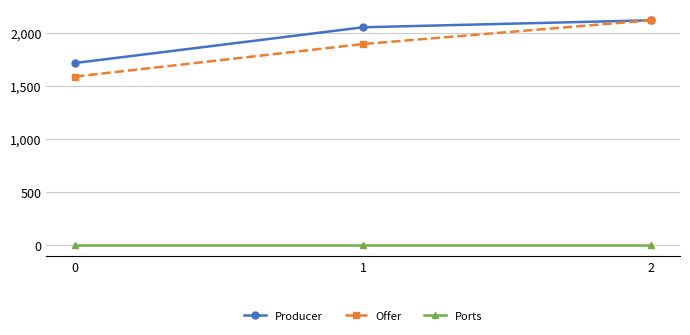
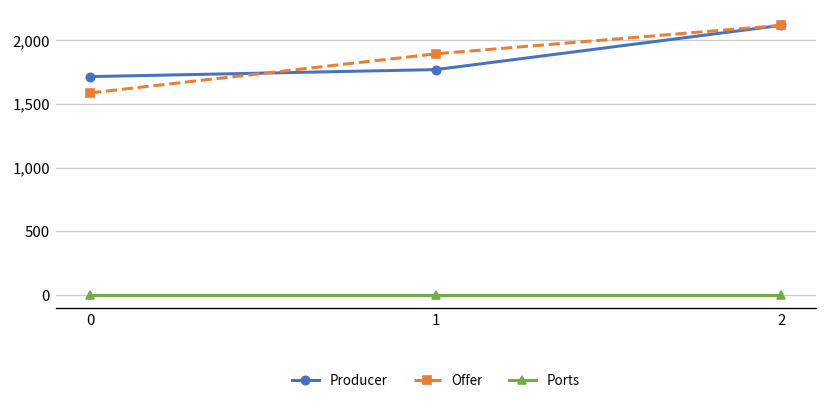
  {
    "Producer": {
      "0": "1,720",
-     "1": "2,050"
+     "1": "1,770"
    },
    "Offer": {
      "0": "1,590",
      "1": "1,900"
    },
    "Ports": {
      "0": "0",
      "1": "0",
      "2": "0"
    }
  }
